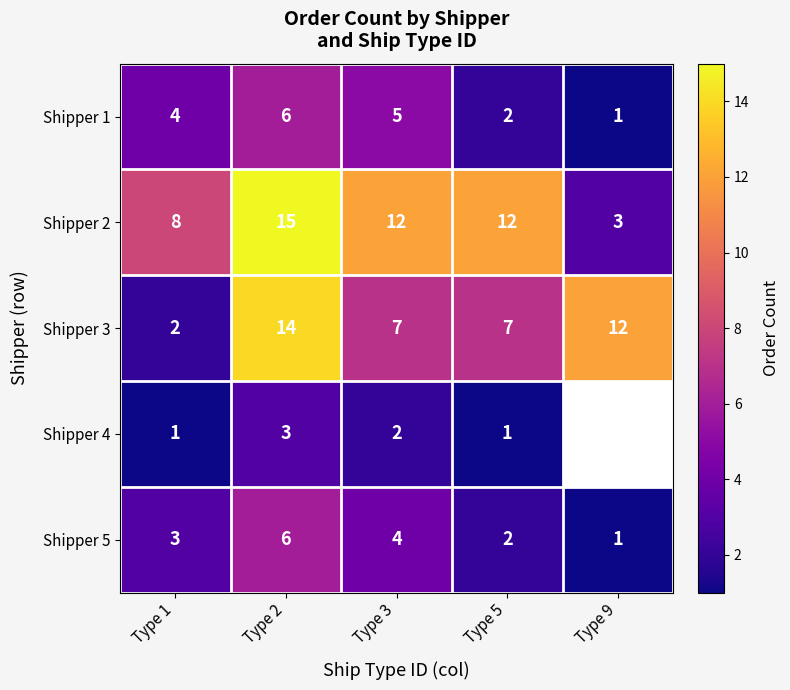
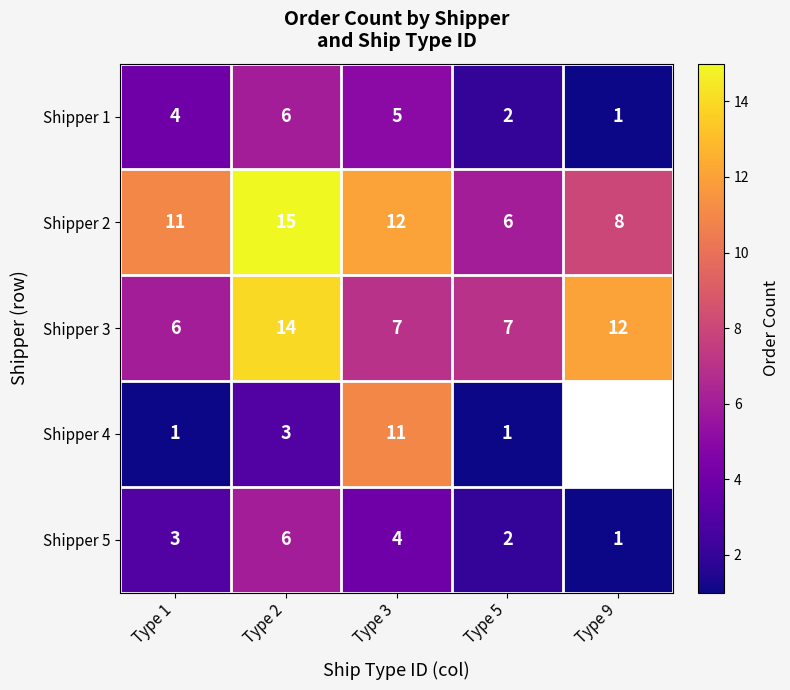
  {
    "Shipper 1": {
      "Type 1": 4,
      "Type 2": 6,
      "Type 3": 5,
      "Type 5": 2,
      "Type 9": 1
    },
    "Shipper 2": {
-     "Type 1": 8,
+     "Type 1": 11,
      "Type 2": 15,
      "Type 3": 12,
-     "Type 5": 12,
-     "Type 9": 3
+     "Type 5": 6,
+     "Type 9": 8
    },
    "Shipper 3": {
-     "Type 1": 2,
+     "Type 1": 6,
      "Type 2": 14,
      "Type 3": 7,
      "Type 5": 7,
      "Type 9": 12
    },
    "Shipper 4": {
      "Type 1": 1,
      "Type 2": 3,
-     "Type 3": 2,
+     "Type 3": 11,
      "Type 5": 1
    },
    "Shipper 5": {
      "Type 1": 3,
      "Type 2": 6,
      "Type 3": 4,
      "Type 5": 2,
      "Type 9": 1
    }
  }
